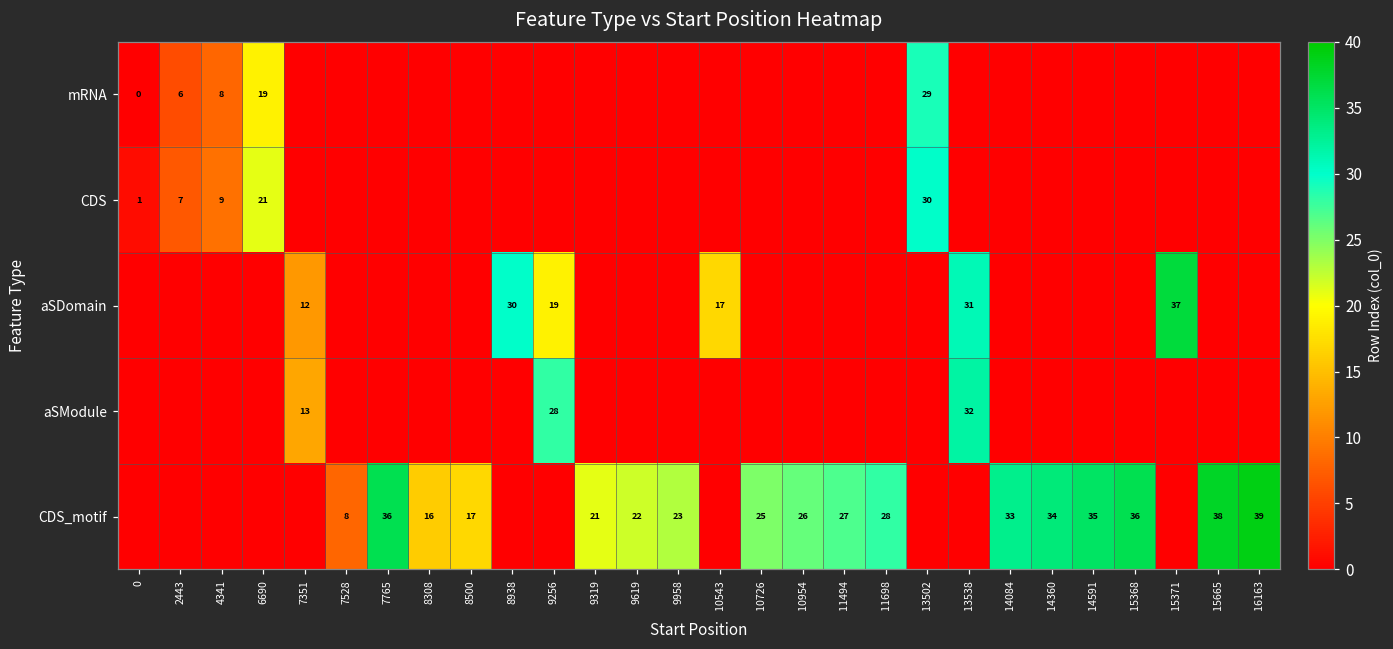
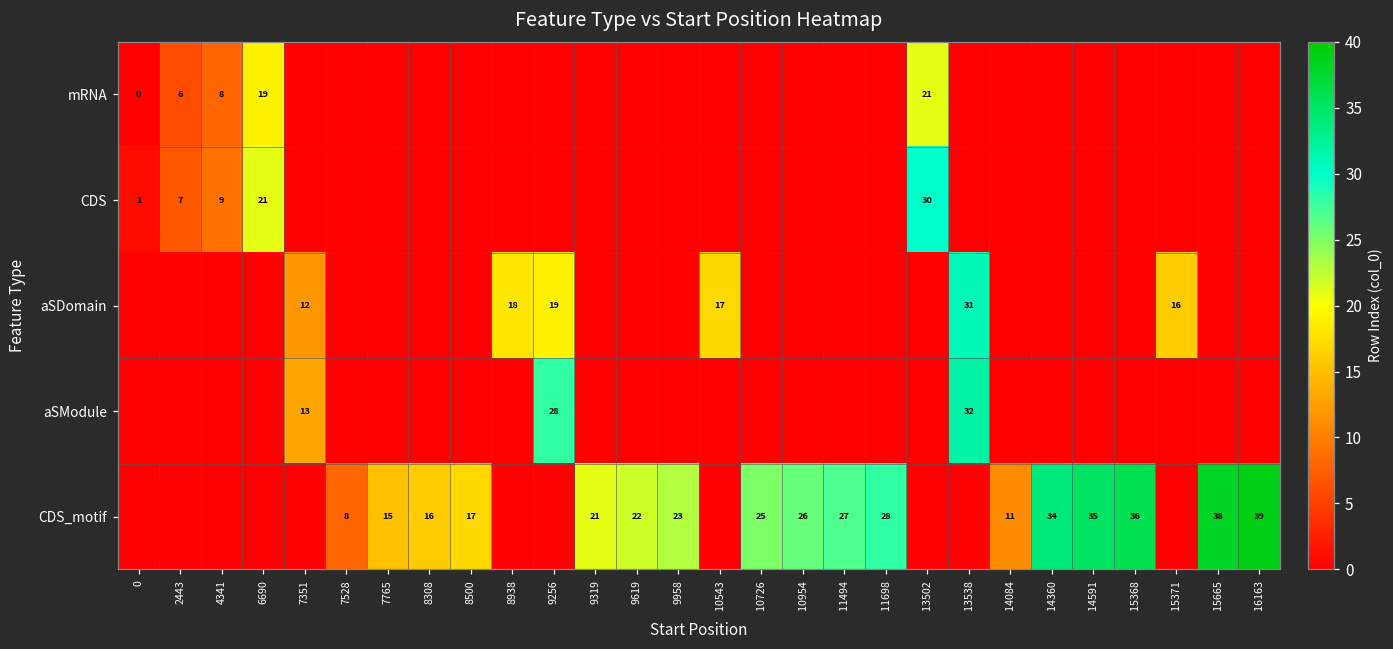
  {
    "mRNA": {
      "0": 0,
      "2443": 6,
      "4341": 8,
      "6690": 19,
-     "13502": 29
+     "13502": 21
    },
    "CDS": {
      "0": 1,
      "2443": 7,
      "4341": 9,
      "6690": 21,
      "13502": 30
    },
    "aSDomain": {
      "7351": 12,
-     "8938": 30,
+     "8938": 18,
      "9256": 19,
      "10543": 17,
      "13538": 31,
-     "15371": 37
+     "15371": 16
    },
    "aSModule": {
      "7351": 13,
      "9256": 28,
      "13538": 32
    },
    "CDS_motif": {
      "7528": 8,
-     "7765": 36,
+     "7765": 15,
      "8308": 16,
      "8500": 17,
      "9319": 21,
      "9619": 22,
      "9958": 23,
      "10726": 25,
      "10954": 26,
      "11494": 27,
      "11698": 28,
-     "14084": 33,
+     "14084": 11,
      "14360": 34,
      "14591": 35,
      "15368": 36,
      "15665": 38,
      "16163": 39
    }
  }
